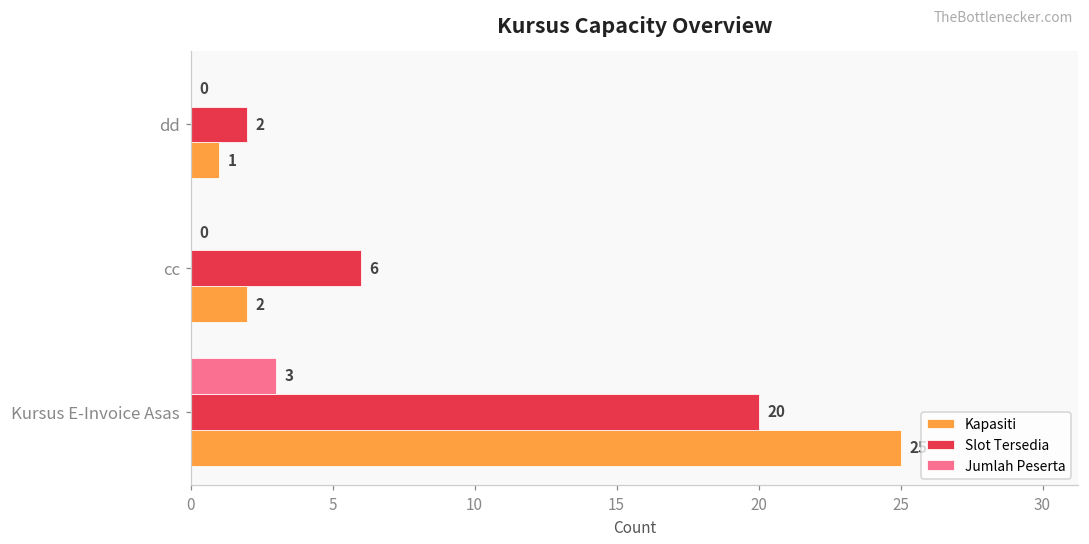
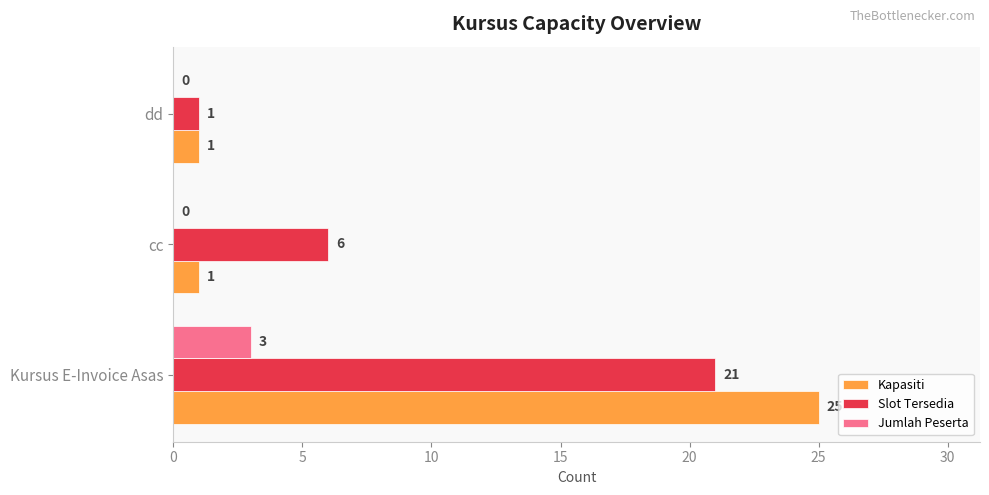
  {
    "Kapasiti": {
      "dd": 1,
-     "cc": 2
+     "cc": 1
    },
    "Slot Tersedia": {
-     "dd": 2,
+     "dd": 1,
      "cc": 6,
-     "Kursus E-Invoice Asas": 20
+     "Kursus E-Invoice Asas": 21
    },
    "Jumlah Peserta": {
      "dd": 0,
      "cc": 0,
      "Kursus E-Invoice Asas": 3
    }
  }
